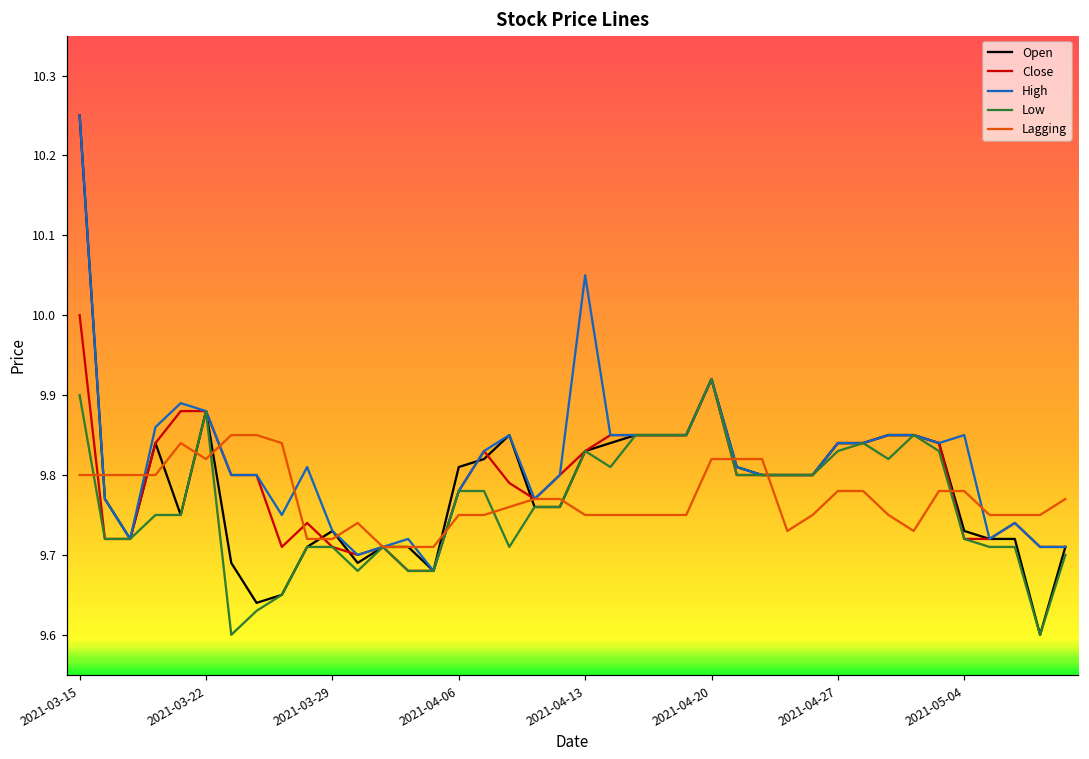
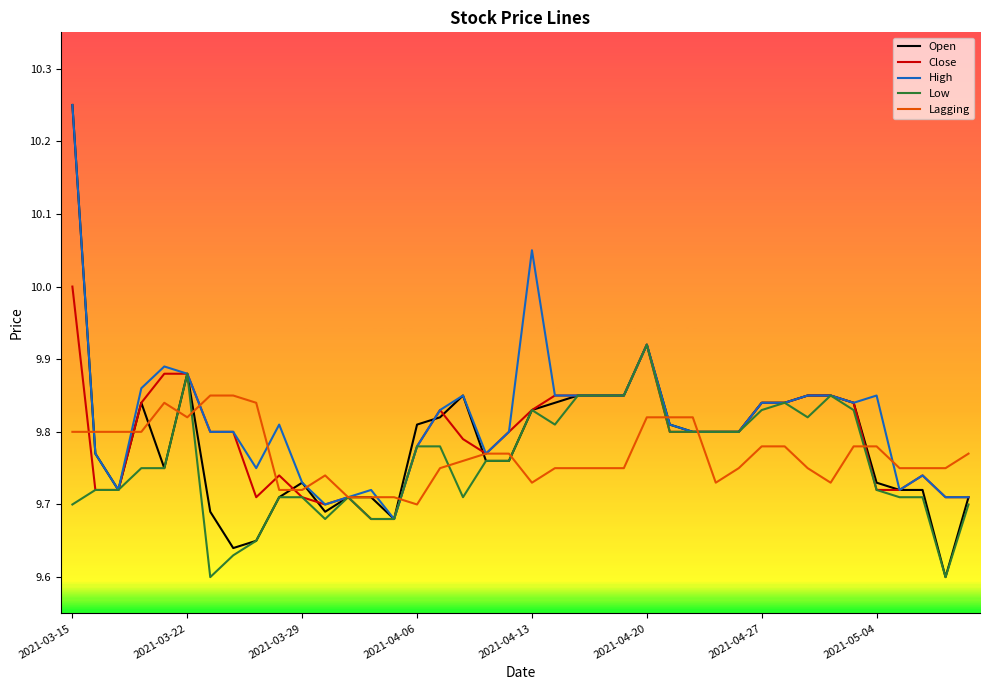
  {
    "Open": {
      "2021-04-06": 9.81,
      "2021-05-04": 9.73
    },
    "Close": {
      "2021-03-15": 10.00
    },
    "High": {
      "2021-04-13": 10.05,
      "2021-05-04": 9.85
    },
    "Low": {
-     "2021-03-15": 9.9,
+     "2021-03-15": 9.7,
      "2021-04-27": 9.83
    },
    "Lagging": {
      "2021-03-15": 9.80,
      "2021-03-22": 9.82,
      "2021-03-29": 9.72,
-     "2021-04-06": 9.75,
-     "2021-04-13": 9.75,
+     "2021-04-06": 9.70,
+     "2021-04-13": 9.73,
      "2021-04-20": 9.82,
      "2021-04-27": 9.78,
      "2021-05-04": 9.78
    }
  }
